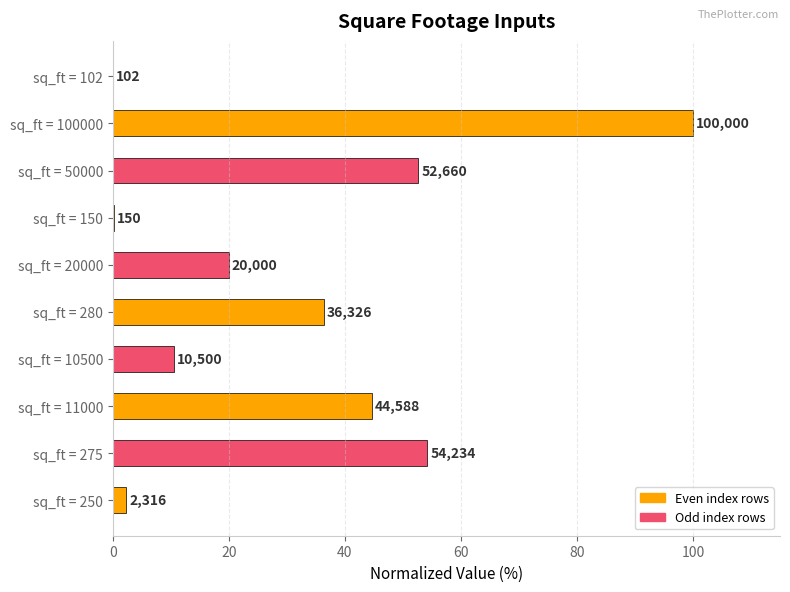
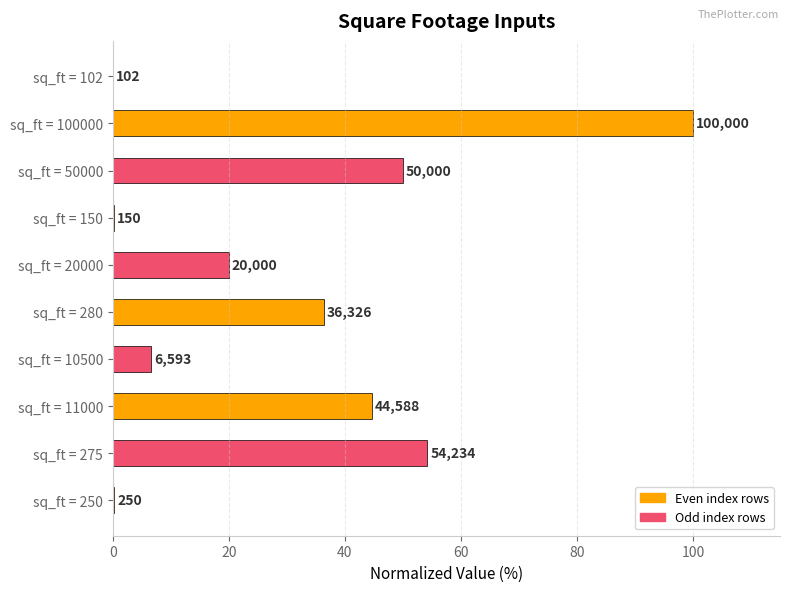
  {
-   "sq_ft = 50000": "52,660",
-   "sq_ft = 10500": "10,500",
-   "sq_ft = 250": "2,316"
+   "sq_ft = 50000": "50,000",
+   "sq_ft = 10500": "6,593",
+   "sq_ft = 250": "250"
  }
